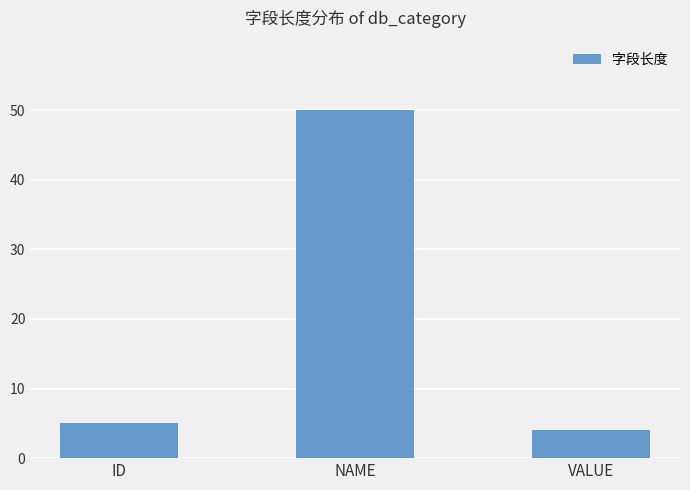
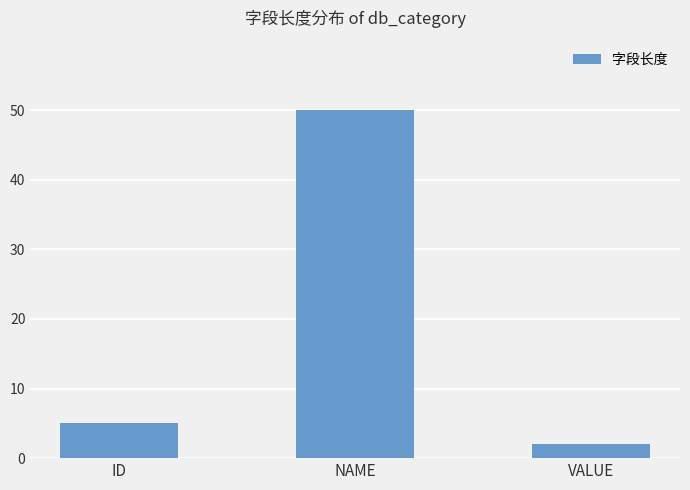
  {
    "ID": 5,
    "NAME": 50,
-   "VALUE": 4
+   "VALUE": 2
  }
